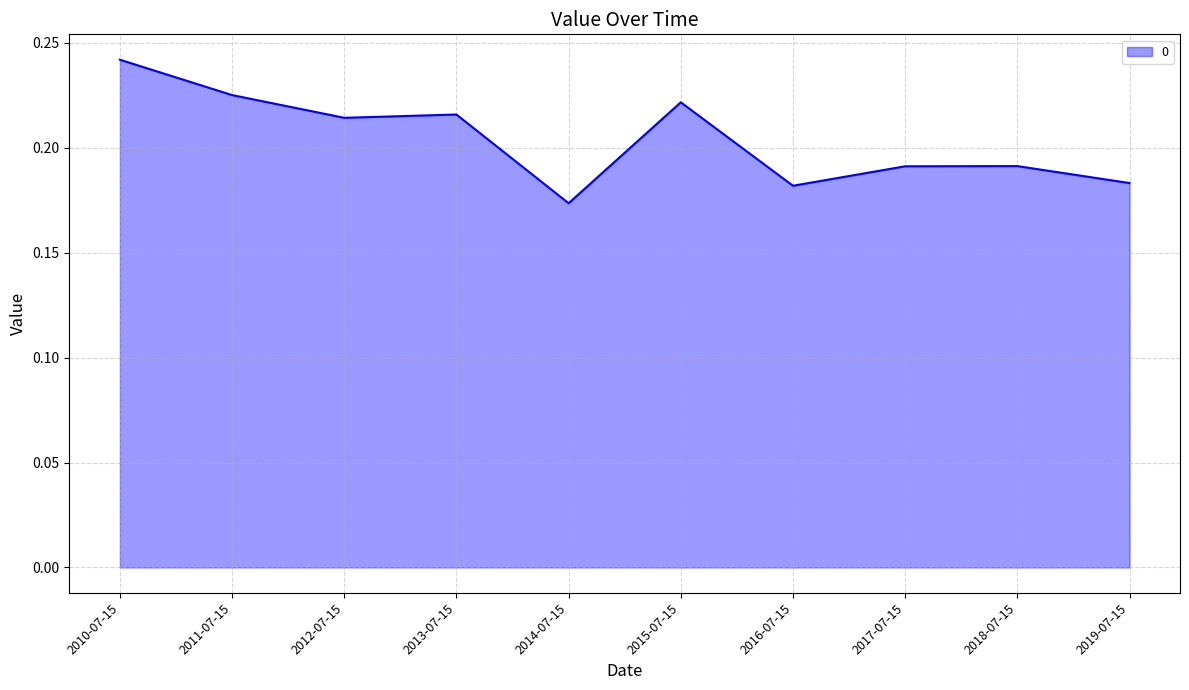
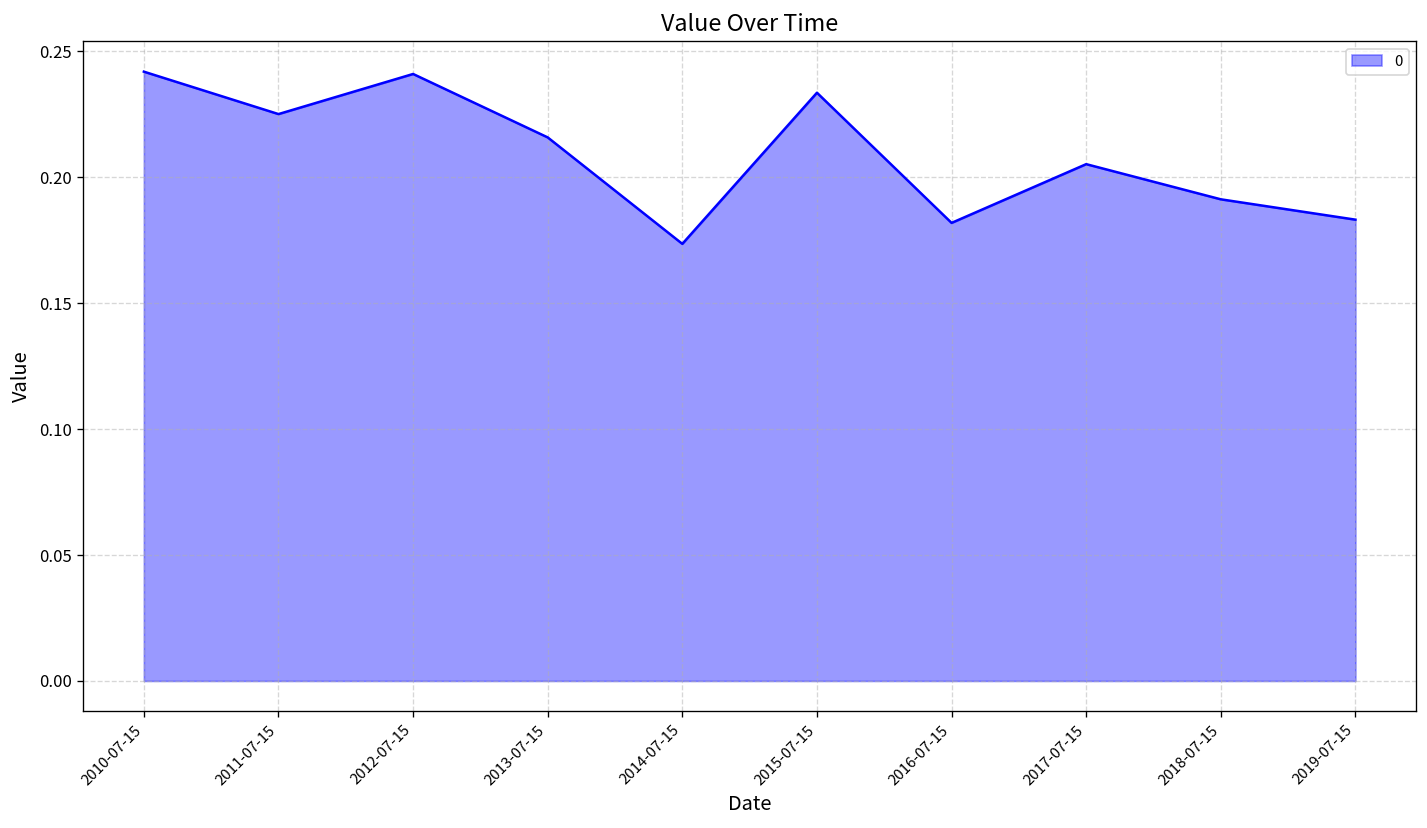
  {
    "2010-07-15": 0.242,
    "2011-07-15": 0.225,
-   "2012-07-15": 0.214,
+   "2012-07-15": 0.241,
    "2013-07-15": 0.216,
    "2014-07-15": 0.174,
-   "2015-07-15": 0.222,
+   "2015-07-15": 0.234,
    "2016-07-15": 0.182,
-   "2017-07-15": 0.191,
+   "2017-07-15": 0.205,
    "2018-07-15": 0.191,
    "2019-07-15": 0.183
  }
